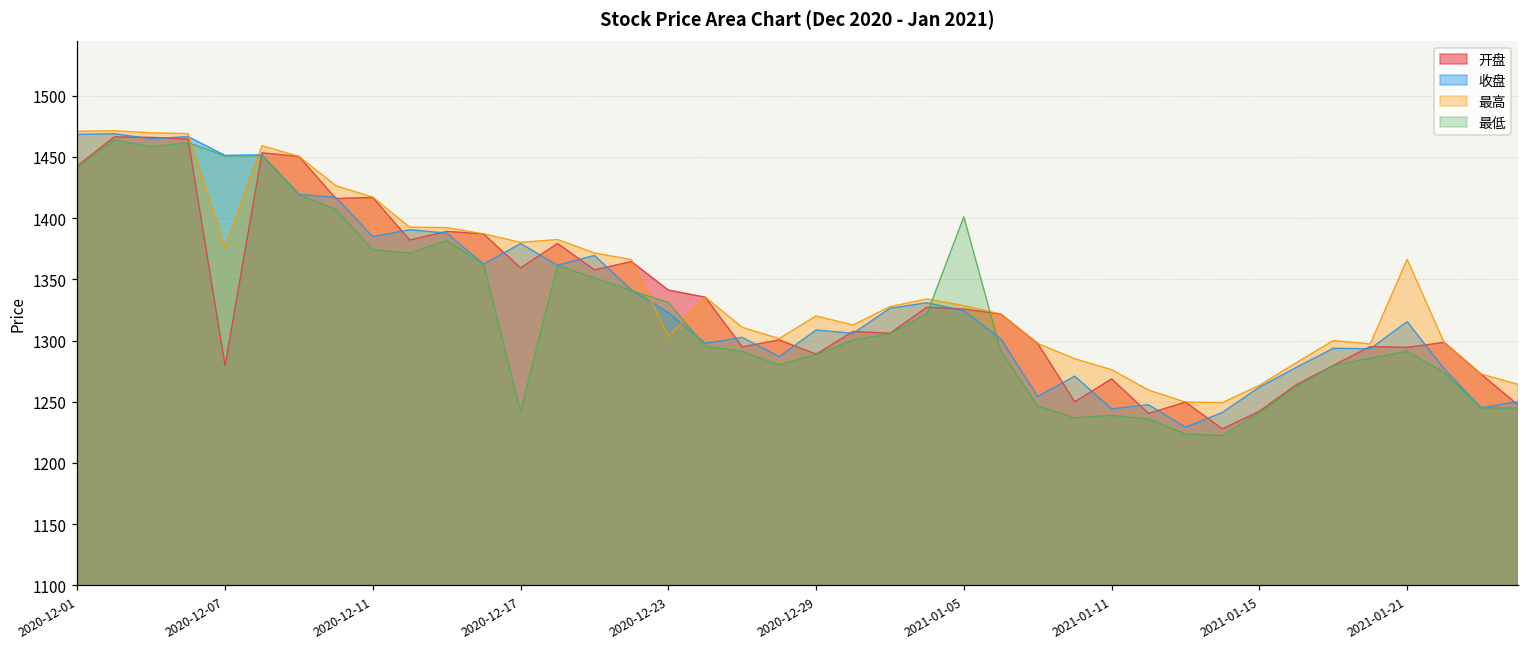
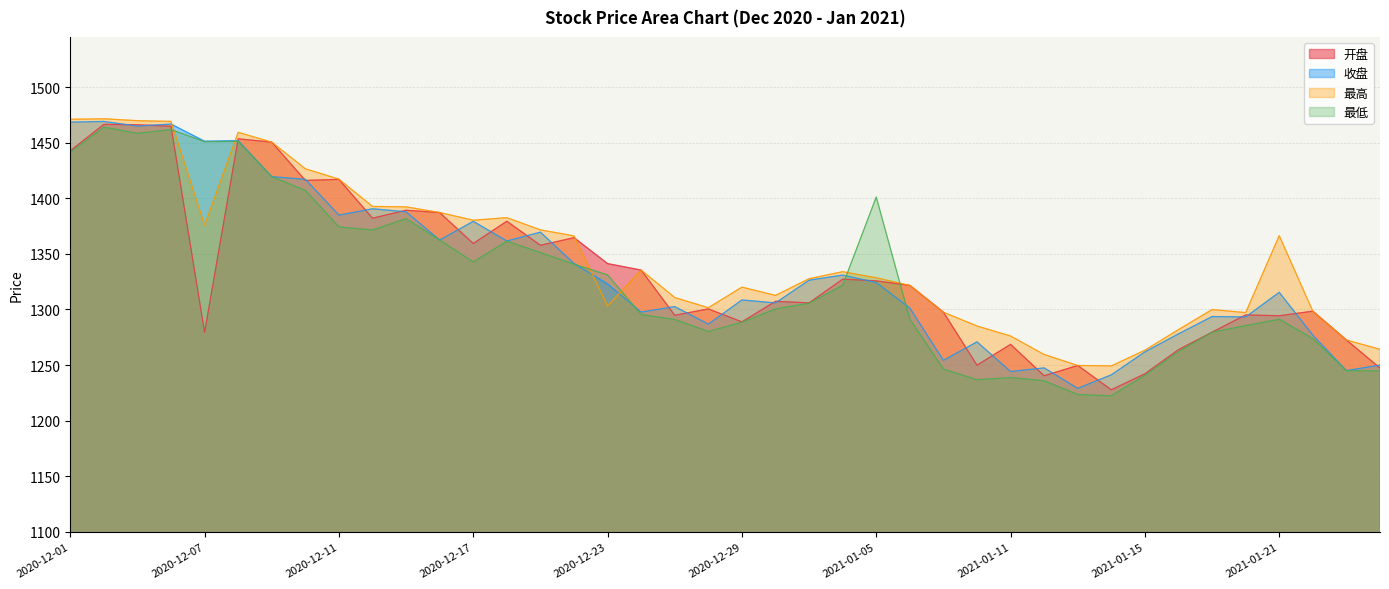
  {
    "开盘": {
      "2020-12-07": 1279,
      "2020-12-17": 1359,
      "2020-12-23": 1341,
      "2021-01-11": 1269,
      "2021-01-21": 1294
    },
    "收盘": {
      "2020-12-01": 1468,
      "2020-12-11": 1385,
      "2020-12-23": 1323,
      "2020-12-29": 1309,
      "2021-01-11": 1244,
      "2021-01-21": 1315
    },
    "最高": {
      "2020-12-01": 1471,
      "2020-12-07": 1376,
      "2020-12-23": 1303,
      "2020-12-29": 1320,
      "2021-01-05": 1328,
      "2021-01-11": 1276,
      "2021-01-21": 1366
    },
    "最低": {
      "2020-12-11": 1374,
-     "2020-12-17": 1242,
+     "2020-12-17": 1343,
      "2020-12-23": 1331,
      "2021-01-05": 1401,
      "2021-01-11": 1239,
      "2021-01-21": 1291
    }
  }
